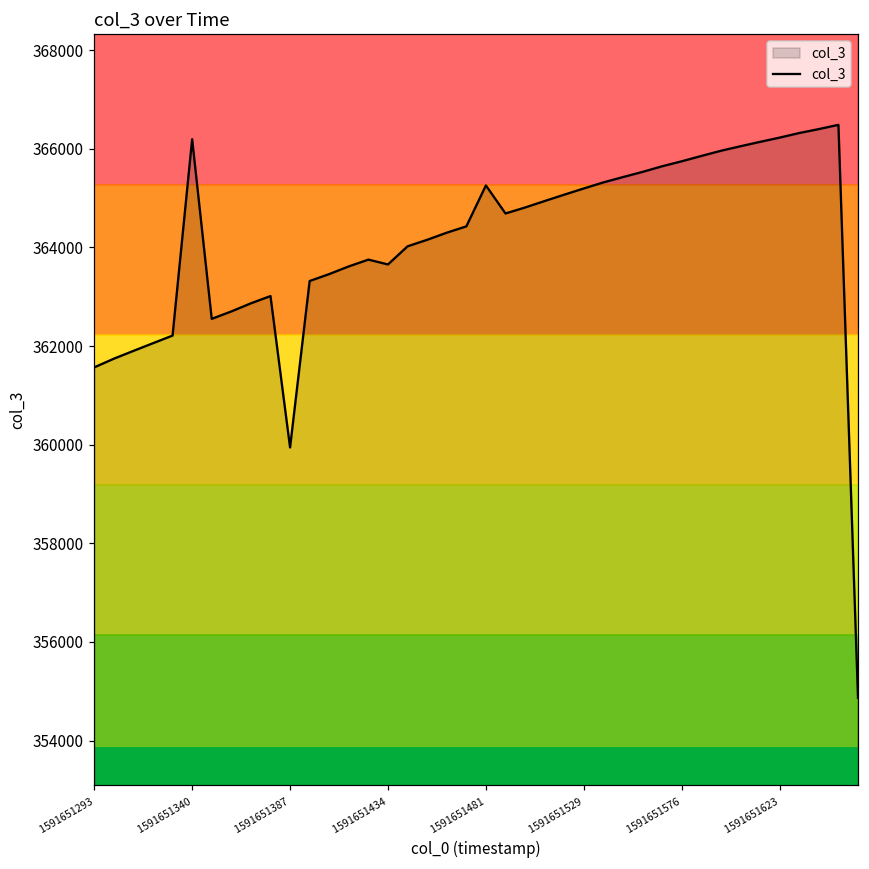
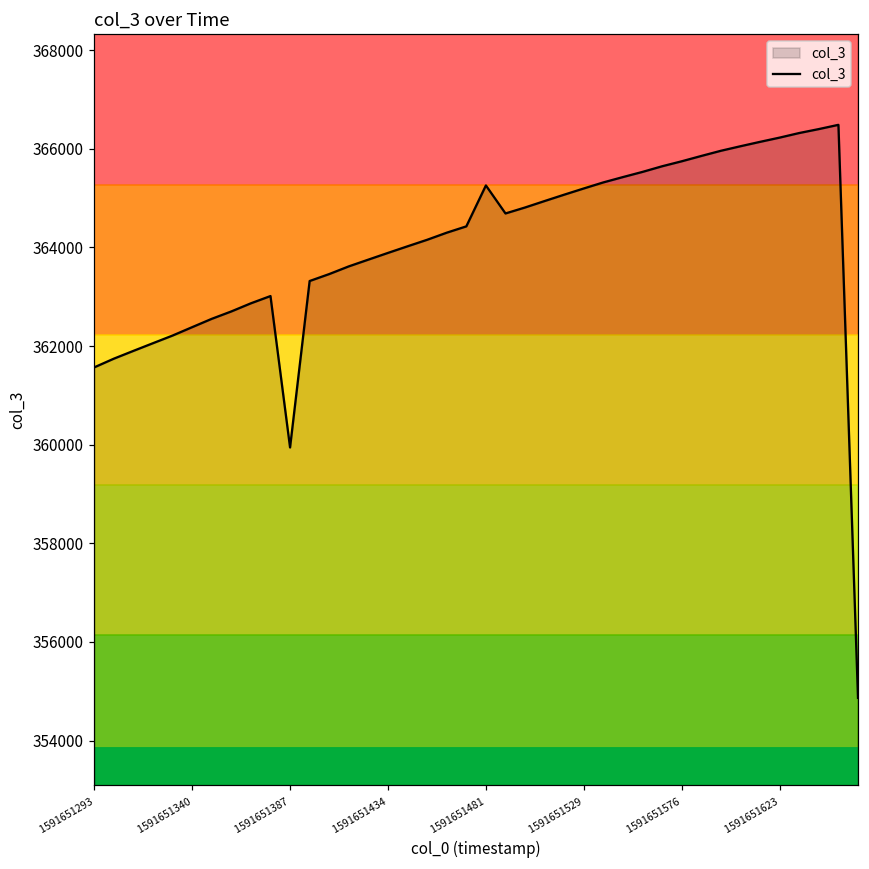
  {
    "1591651293": 361600,
-   "1591651340": 366200,
+   "1591651340": 362400,
    "1591651387": 359900,
-   "1591651434": 363700,
+   "1591651434": 363900,
    "1591651481": 365300,
    "1591651529": 365200,
    "1591651576": 365700,
    "1591651623": 366200
  }
